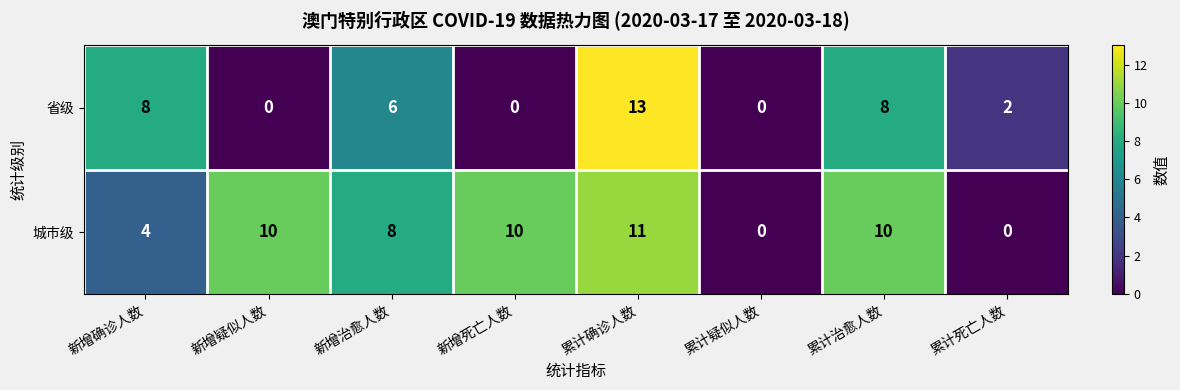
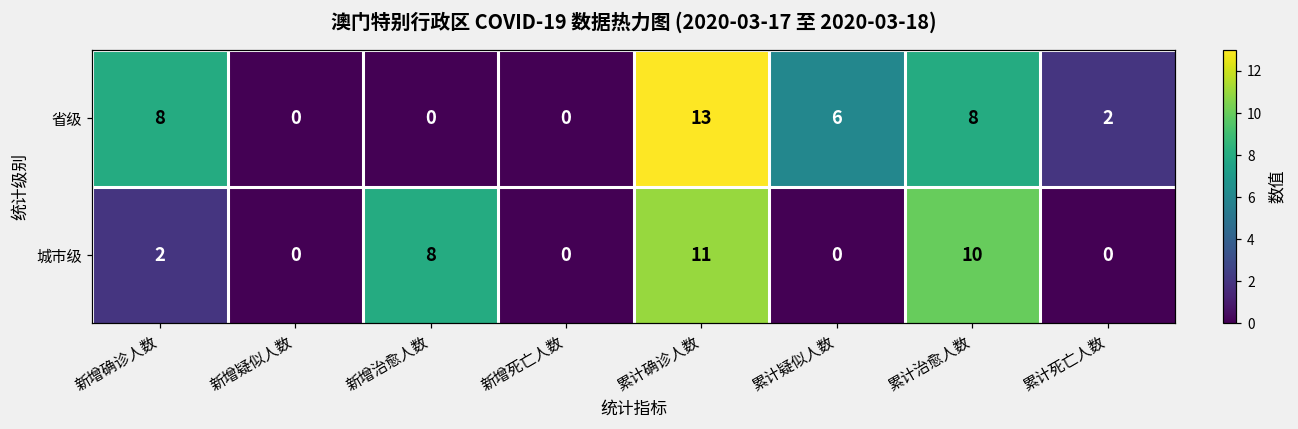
  {
    "省级": {
      "新增确诊人数": 8,
      "新增疑似人数": 0,
-     "新增治愈人数": 6,
+     "新增治愈人数": 0,
      "新增死亡人数": 0,
      "累计确诊人数": 13,
-     "累计疑似人数": 0,
+     "累计疑似人数": 6,
      "累计治愈人数": 8,
      "累计死亡人数": 2
    },
    "城市级": {
-     "新增确诊人数": 4,
-     "新增疑似人数": 10,
+     "新增确诊人数": 2,
+     "新增疑似人数": 0,
      "新增治愈人数": 8,
-     "新增死亡人数": 10,
+     "新增死亡人数": 0,
      "累计确诊人数": 11,
      "累计疑似人数": 0,
      "累计治愈人数": 10,
      "累计死亡人数": 0
    }
  }
